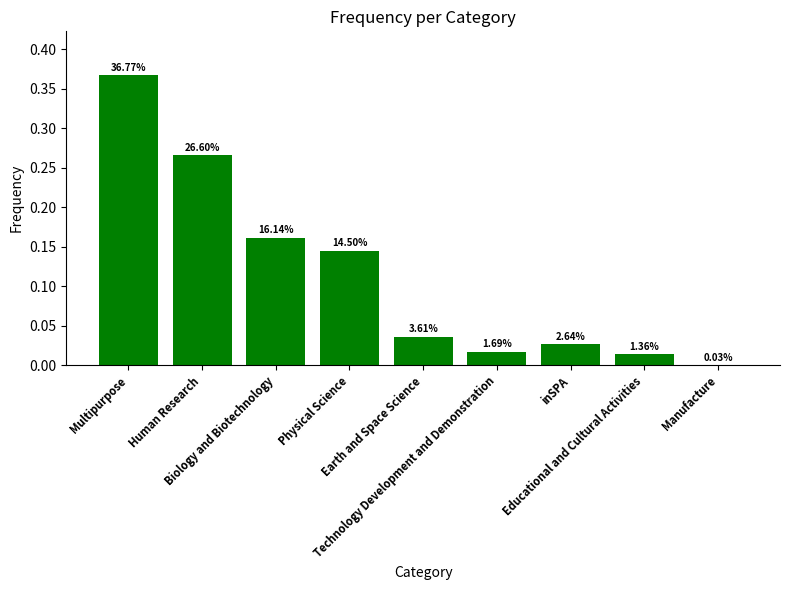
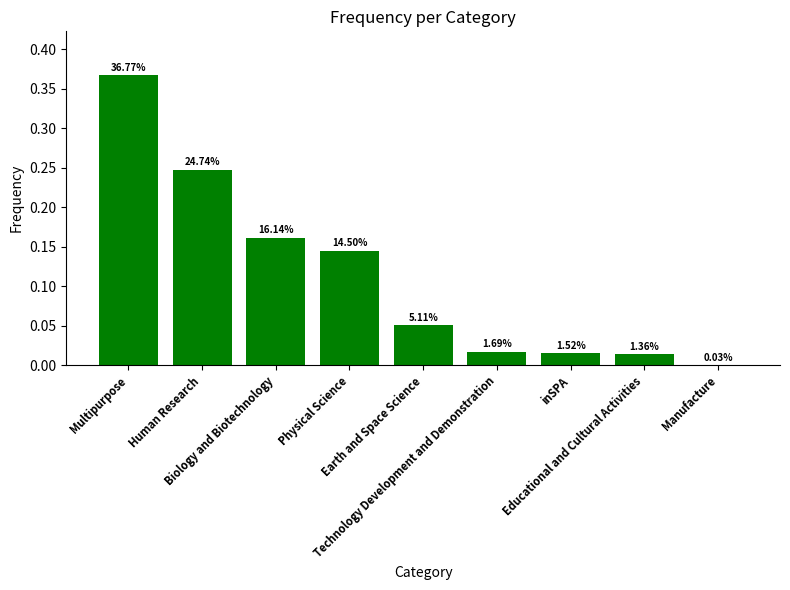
  {
    "Multipurpose": "36.77%",
-   "Human Research": "26.60%",
+   "Human Research": "24.74%",
    "Biology and Biotechnology": "16.14%",
    "Physical Science": "14.50%",
-   "Earth and Space Science": "3.61%",
+   "Earth and Space Science": "5.11%",
    "Technology Development and Demonstration": "1.69%",
-   "inSPA": "2.64%",
+   "inSPA": "1.52%",
    "Educational and Cultural Activities": "1.36%",
    "Manufacture": "0.03%"
  }
